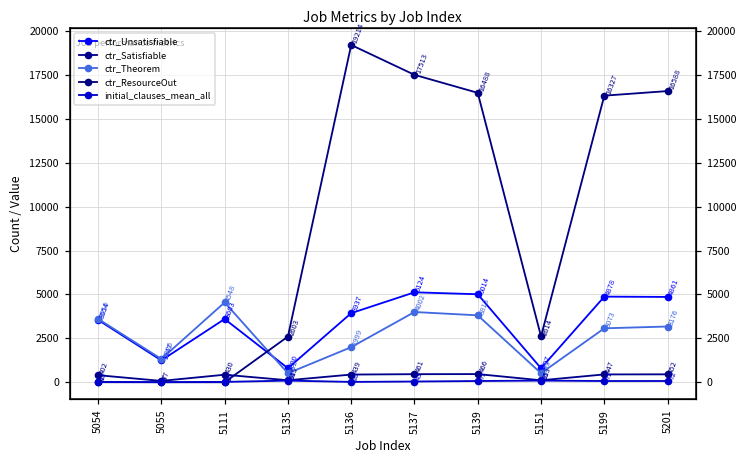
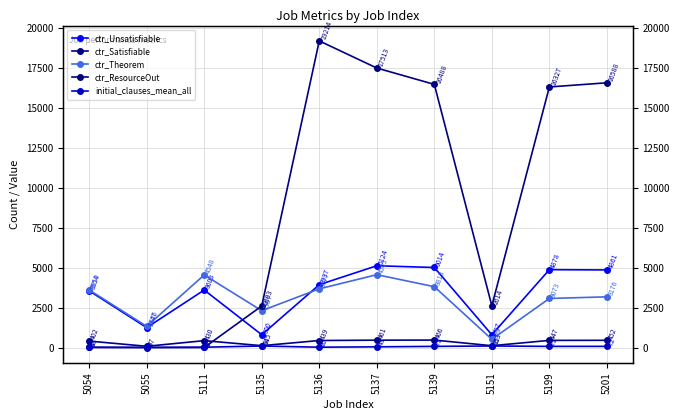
  {
    "ctr_Theorem": {
      "5111": 4548,
-     "5135": 512,
-     "5136": 1999,
-     "5137": 4002,
+     "5135": 2307,
+     "5136": 3677,
+     "5137": 4563,
      "5199": 3073,
      "5201": 3176
    }
  }
